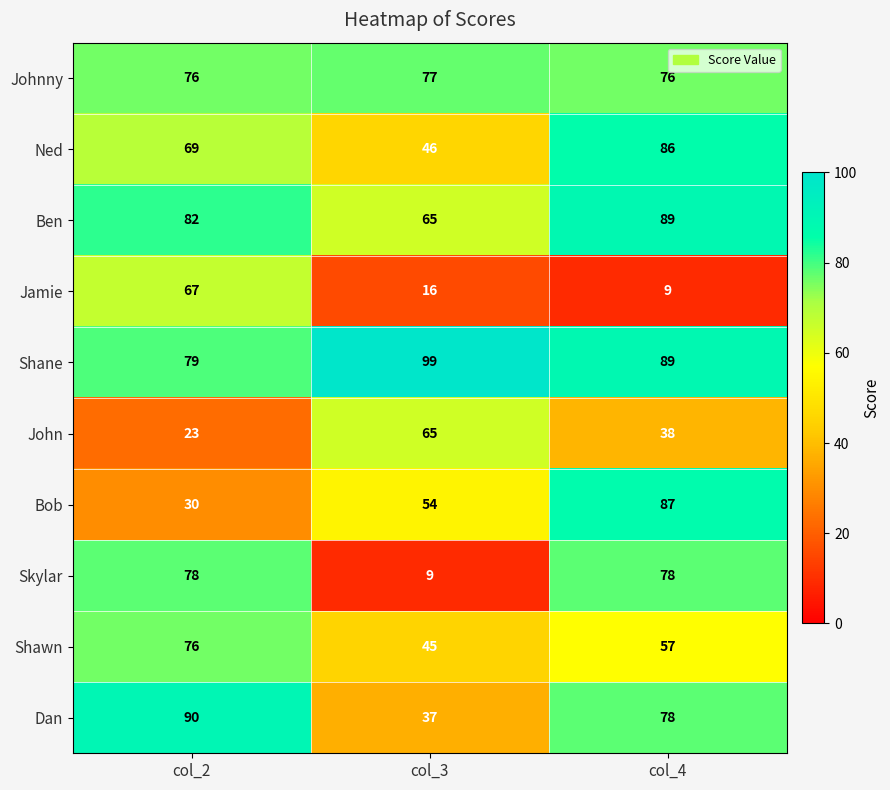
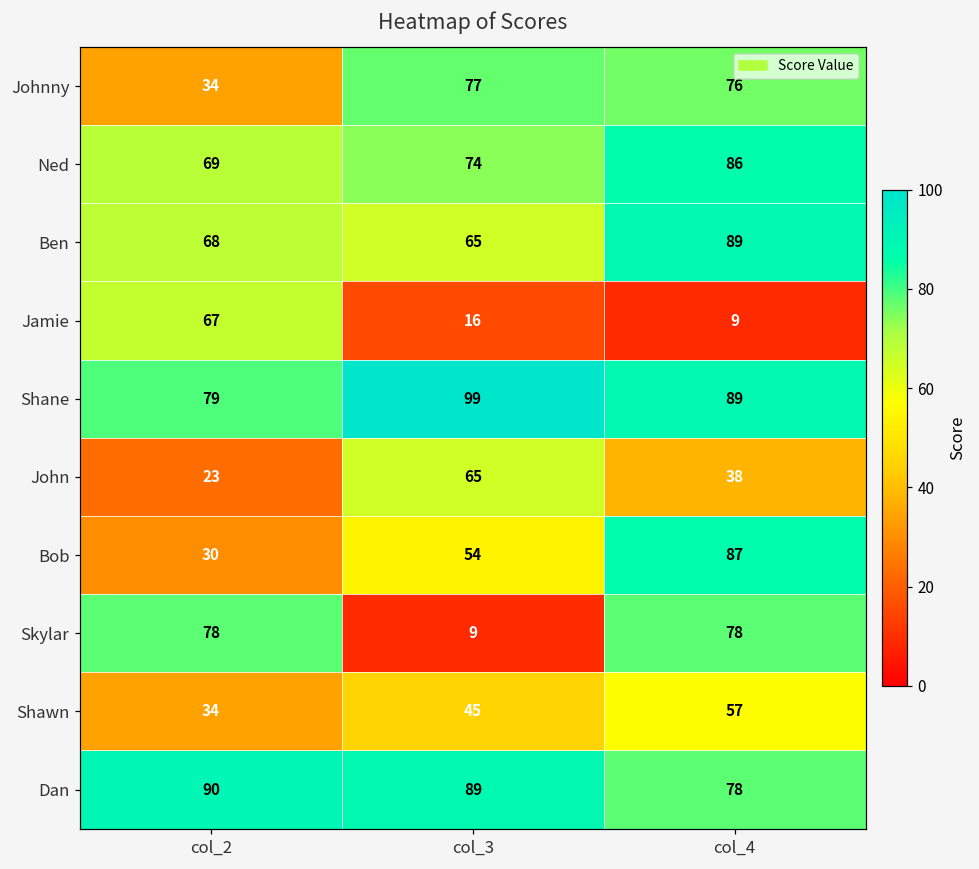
  {
    "Johnny": {
-     "col_2": 76,
+     "col_2": 34,
      "col_3": 77
    },
    "Ned": {
      "col_2": 69,
-     "col_3": 46,
+     "col_3": 74,
      "col_4": 86
    },
    "Ben": {
-     "col_2": 82,
+     "col_2": 68,
      "col_3": 65,
      "col_4": 89
    },
    "Jamie": {
      "col_2": 67,
      "col_3": 16,
      "col_4": 9
    },
    "Shane": {
      "col_2": 79,
      "col_3": 99,
      "col_4": 89
    },
    "John": {
      "col_2": 23,
      "col_3": 65,
      "col_4": 38
    },
    "Bob": {
      "col_2": 30,
      "col_3": 54,
      "col_4": 87
    },
    "Skylar": {
      "col_2": 78,
      "col_3": 9,
      "col_4": 78
    },
    "Shawn": {
-     "col_2": 76,
+     "col_2": 34,
      "col_3": 45,
      "col_4": 57
    },
    "Dan": {
      "col_2": 90,
-     "col_3": 37,
+     "col_3": 89,
      "col_4": 78
    }
  }
